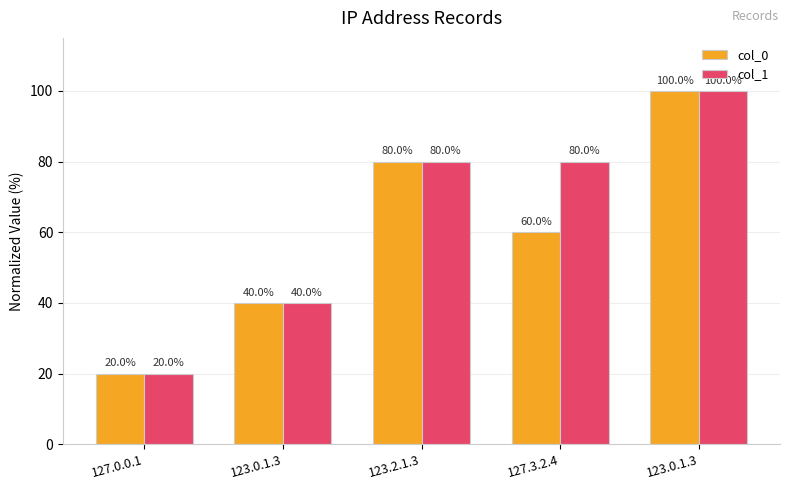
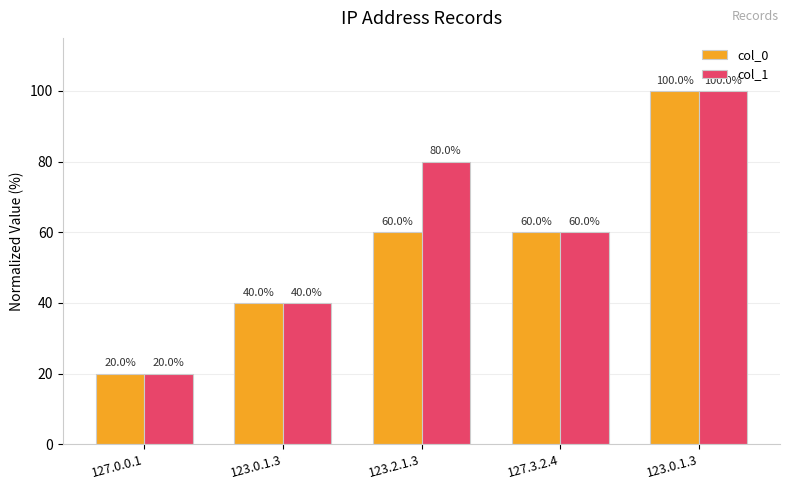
  {
    "col_0": {
      "127.0.0.1": "20.0%",
-     "123.2.1.3": "80.0%",
+     "123.2.1.3": "60.0%",
      "127.3.2.4": "60.0%"
    },
    "col_1": {
      "127.0.0.1": "20.0%",
      "123.2.1.3": "80.0%",
-     "127.3.2.4": "80.0%"
+     "127.3.2.4": "60.0%"
    }
  }
